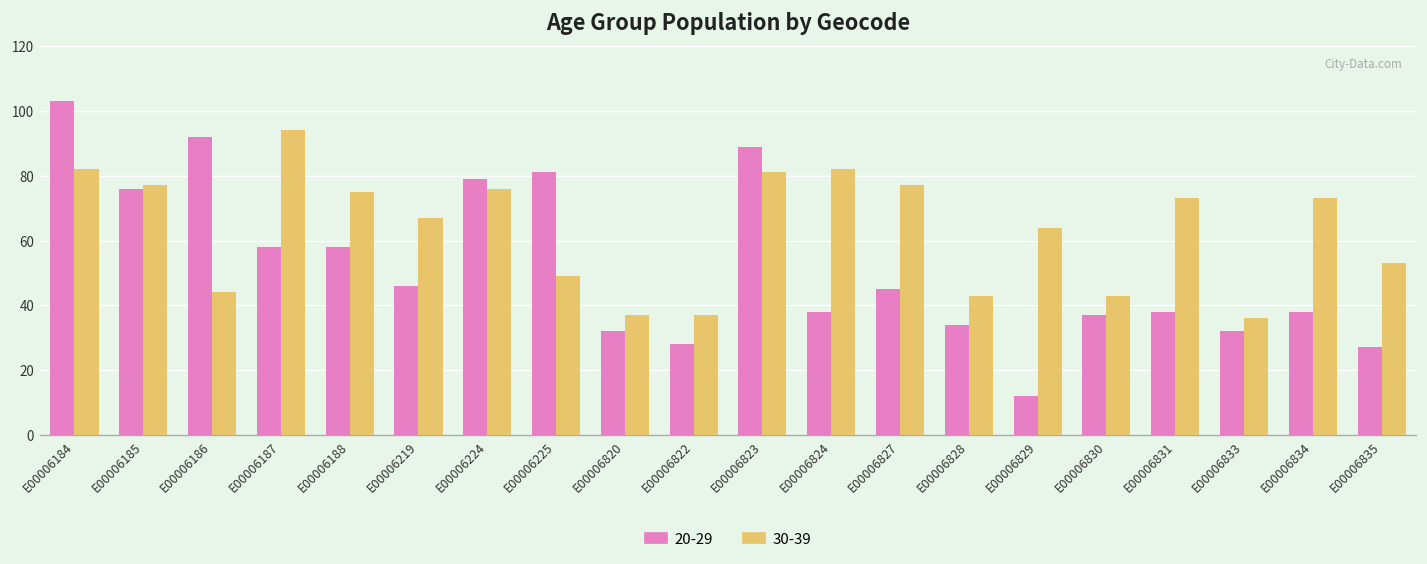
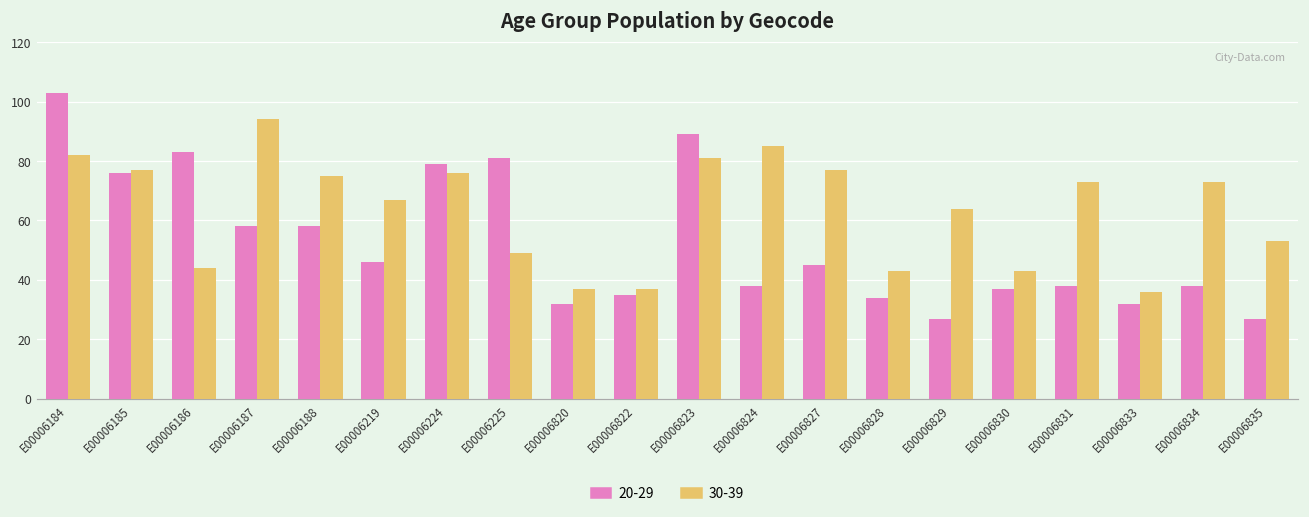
  {
    "20-29": {
      "E00006184": 103,
      "E00006185": 76,
-     "E00006186": 92,
+     "E00006186": 83,
      "E00006187": 58,
      "E00006188": 58,
      "E00006219": 46,
      "E00006224": 79,
      "E00006225": 81,
      "E00006820": 32,
-     "E00006822": 28,
+     "E00006822": 35,
      "E00006823": 89,
      "E00006824": 38,
      "E00006827": 45,
      "E00006828": 34,
-     "E00006829": 12,
+     "E00006829": 27,
      "E00006830": 37,
      "E00006831": 38,
      "E00006833": 32,
      "E00006834": 38,
      "E00006835": 27
    },
    "30-39": {
      "E00006184": 82,
      "E00006185": 77,
      "E00006186": 44,
      "E00006187": 94,
      "E00006188": 75,
      "E00006219": 67,
      "E00006224": 76,
      "E00006225": 49,
      "E00006820": 37,
      "E00006822": 37,
      "E00006823": 81,
-     "E00006824": 82,
+     "E00006824": 85,
      "E00006827": 77,
      "E00006828": 43,
      "E00006829": 64,
      "E00006830": 43,
      "E00006831": 73,
      "E00006833": 36,
      "E00006834": 73,
      "E00006835": 53
    }
  }
